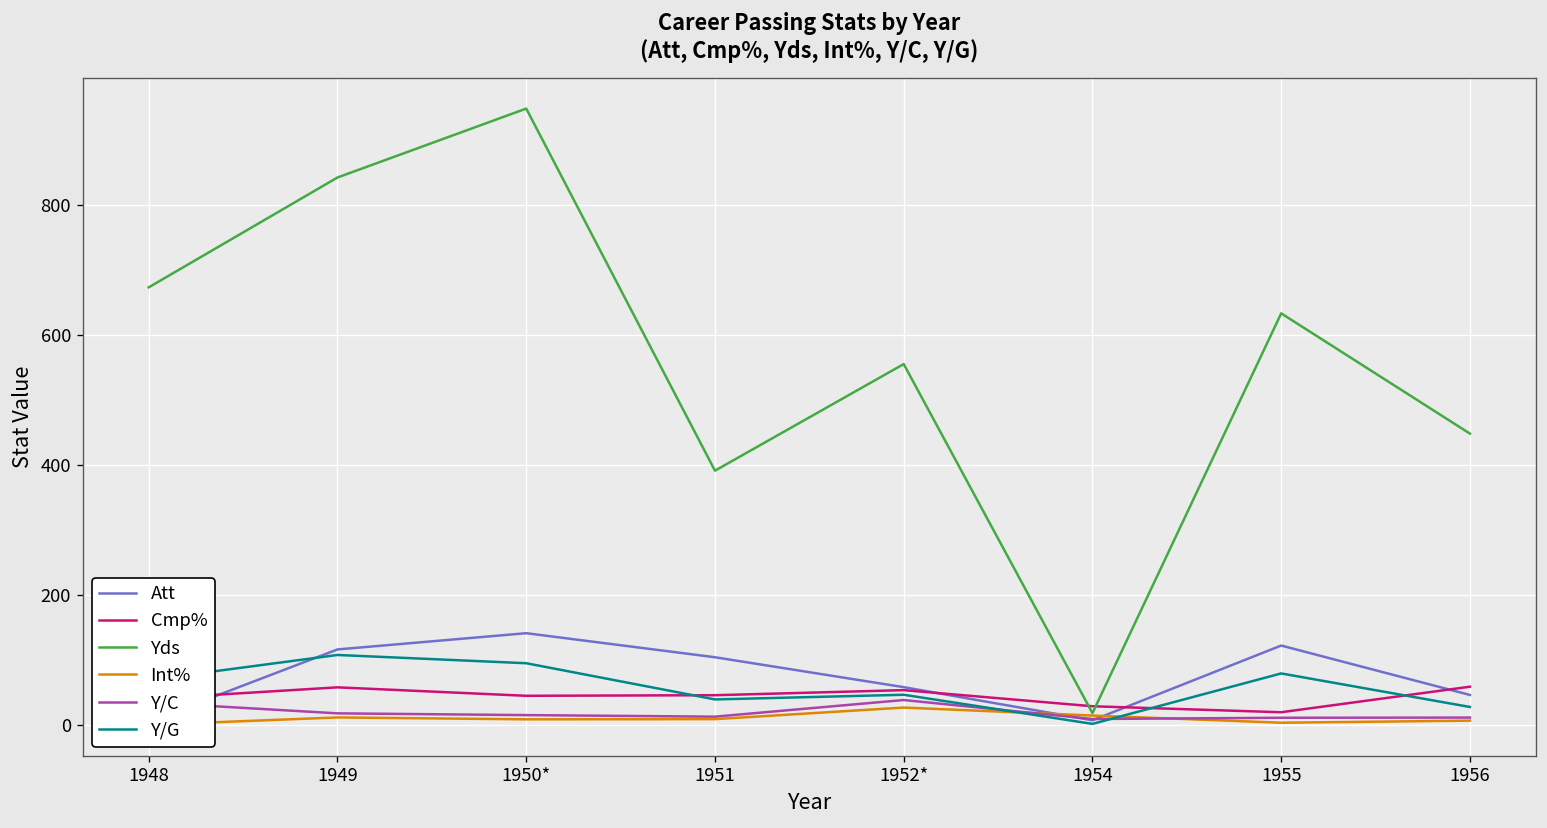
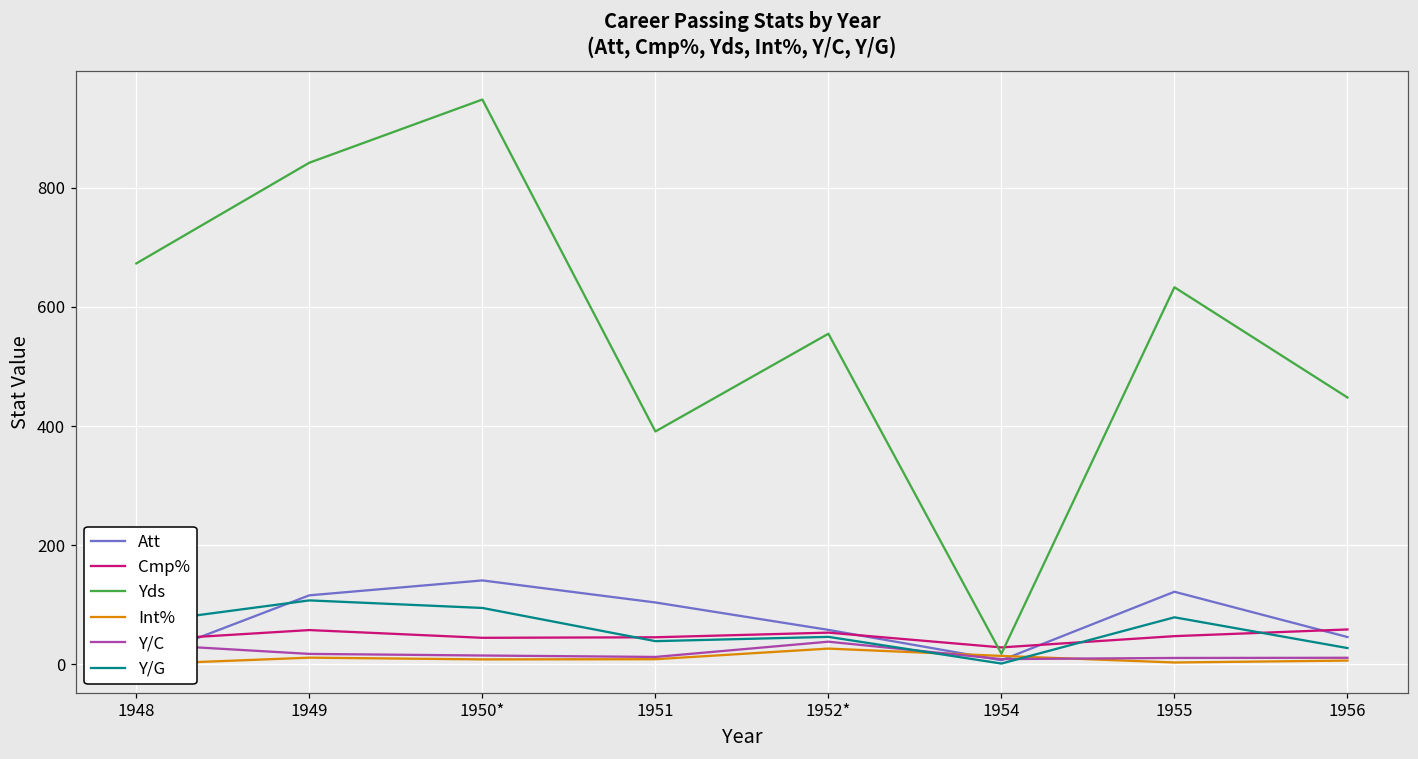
  {
    "Att": {
      "1949": 120,
      "1950*": 140,
      "1951": 100,
      "1955": 120,
      "1956": 50
    },
    "Cmp%": {
      "1949": 60,
      "1950*": 40,
      "1951": 50,
      "1954": 30,
-     "1955": 20,
+     "1955": 50,
      "1956": 60
    },
    "Yds": {
      "1948": 670,
      "1949": 840,
      "1950*": 950,
      "1951": 390,
      "1952*": 560,
      "1955": 630,
      "1956": 450
    },
    "Int%": {
      "1949": 10,
      "1950*": 10,
      "1952*": 30,
      "1955": 0
    },
    "Y/C": {
      "1949": 20,
      "1950*": 20,
      "1952*": 40,
      "1955": 10
    },
    "Y/G": {
      "1949": 110,
      "1950*": 90,
      "1951": 40,
      "1952*": 50,
      "1954": 0,
      "1955": 80,
      "1956": 30
    }
  }
